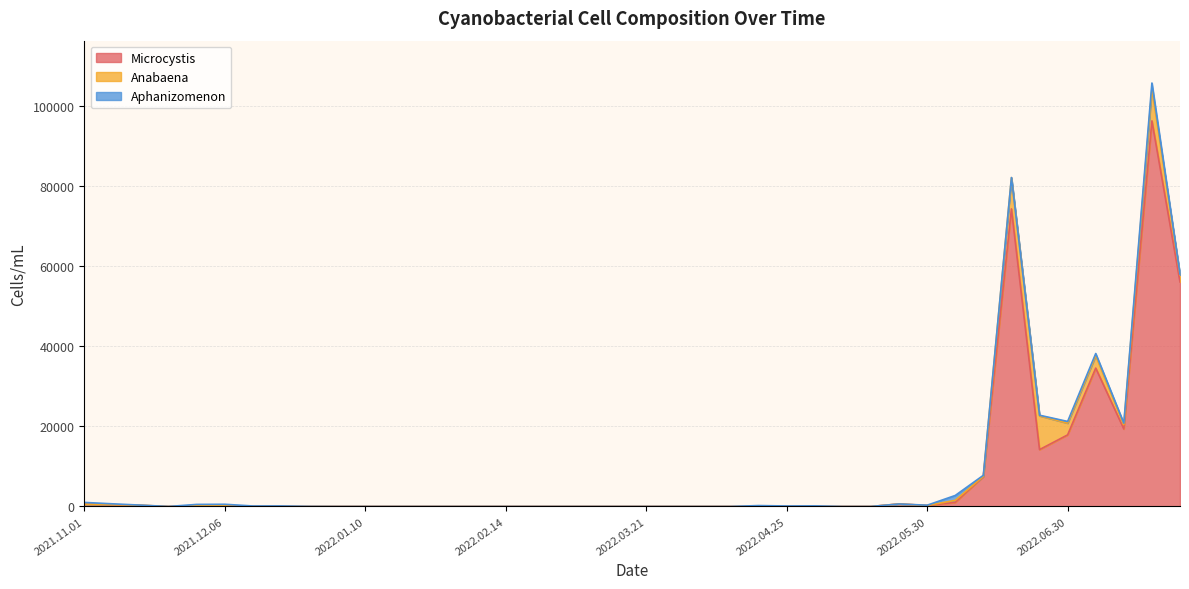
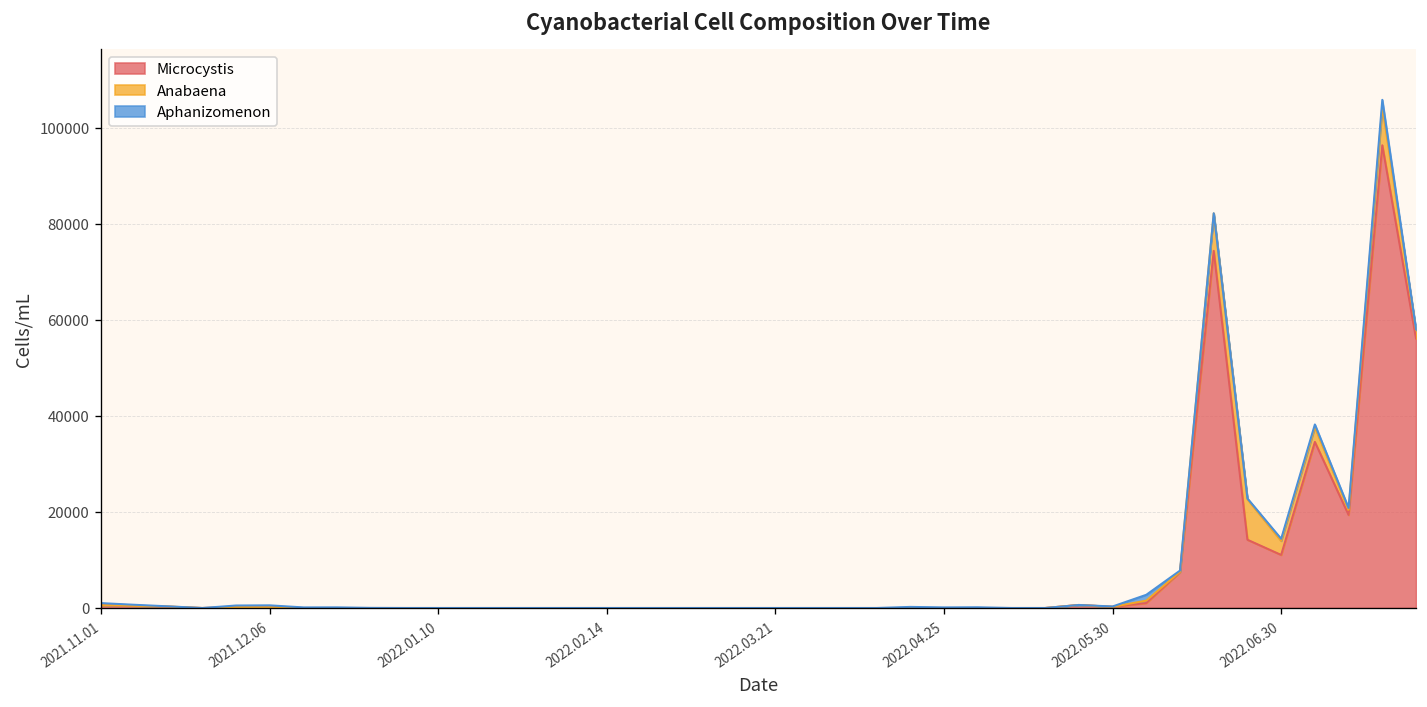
  {
    "Microcystis": {
-     "2022.06.30": 18000
+     "2022.06.30": 11000
    }
  }
